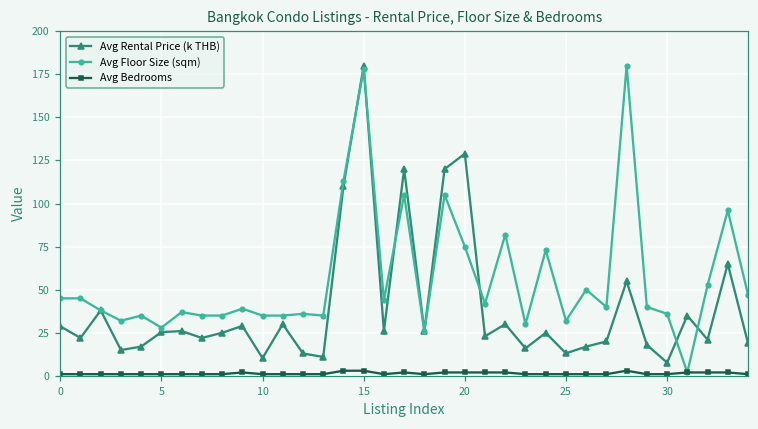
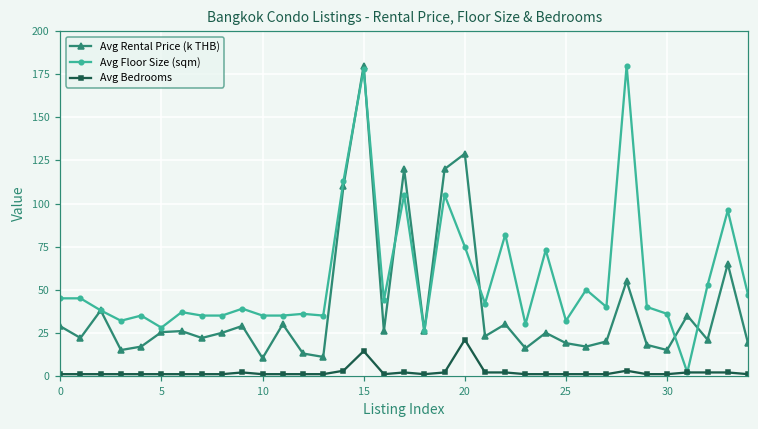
  {
    "Avg Rental Price (k THB)": {
      "0": 29,
      "5": 25,
      "10": 10,
      "15": 180,
      "20": 129,
-     "25": 13,
-     "30": 8
+     "25": 19,
+     "30": 15
    },
    "Avg Floor Size (sqm)": {
      "0": 45,
      "5": 28,
      "10": 35,
      "15": 178,
      "20": 75,
      "25": 32,
      "30": 36
    },
    "Avg Bedrooms": {
      "0": 1,
      "5": 1,
      "10": 1,
-     "15": 3,
-     "20": 2,
+     "15": 14,
+     "20": 21,
      "25": 1,
      "30": 1
    }
  }
